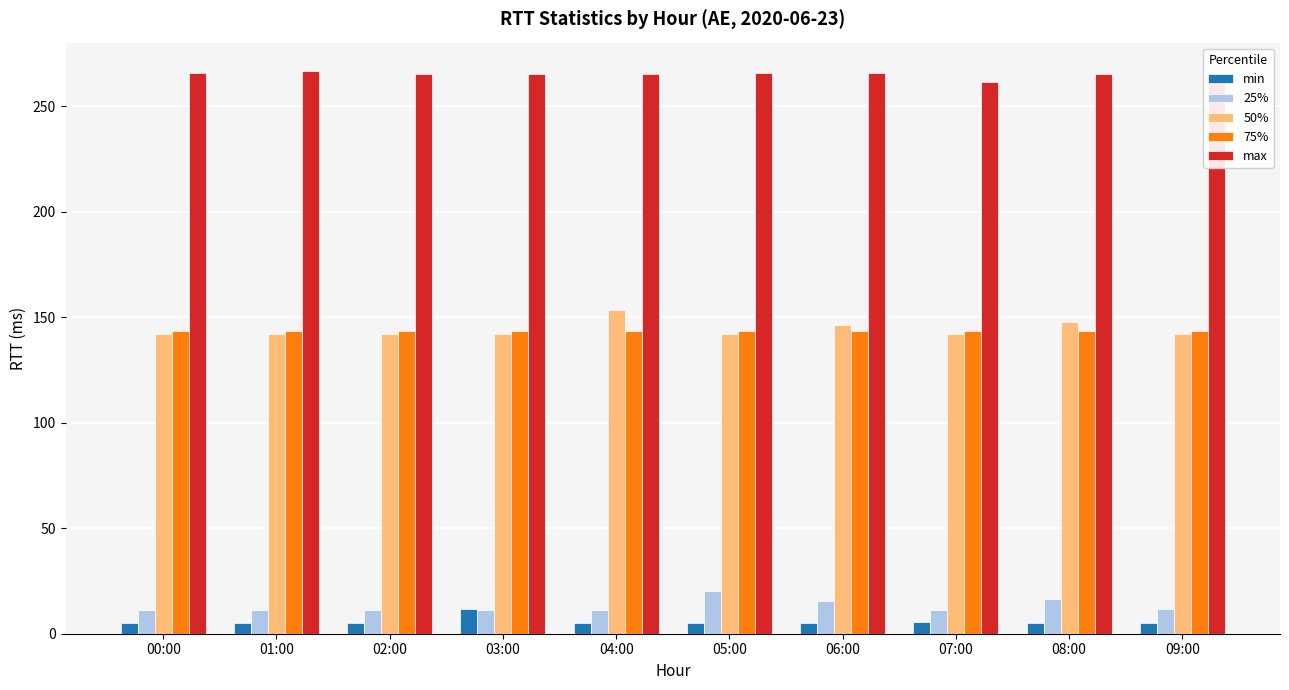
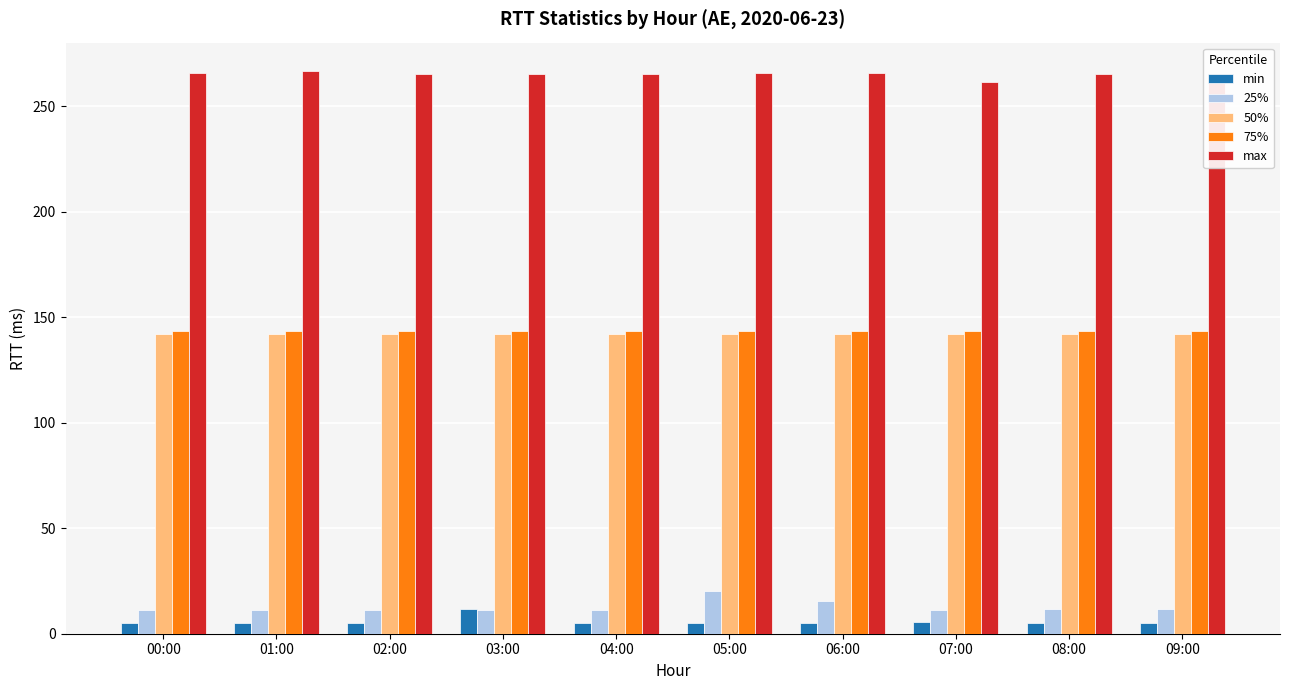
  {
    "min": {
      "00:00": 5,
      "01:00": 5,
      "02:00": 5,
      "03:00": 12,
      "04:00": 5,
      "05:00": 5,
      "06:00": 5,
      "07:00": 5,
      "08:00": 5,
      "09:00": 5
    },
    "25%": {
      "00:00": 11,
      "01:00": 11,
      "02:00": 11,
      "03:00": 11,
      "04:00": 11,
      "05:00": 20,
      "06:00": 16,
      "07:00": 11,
-     "08:00": 17,
+     "08:00": 11,
      "09:00": 11
    },
    "50%": {
      "00:00": 142,
      "01:00": 142,
      "02:00": 142,
      "03:00": 142,
-     "04:00": 153,
+     "04:00": 142,
      "05:00": 142,
-     "06:00": 146,
+     "06:00": 142,
      "07:00": 142,
-     "08:00": 148,
+     "08:00": 142,
      "09:00": 142
    },
    "75%": {
      "00:00": 143,
      "01:00": 143,
      "02:00": 143,
      "03:00": 143,
      "04:00": 143,
      "05:00": 143,
      "06:00": 144,
      "07:00": 144,
      "08:00": 143,
      "09:00": 144
    },
    "max": {
      "00:00": 266,
      "01:00": 267,
      "02:00": 266,
      "03:00": 265,
      "04:00": 266,
      "05:00": 266,
      "06:00": 266,
      "07:00": 262,
      "08:00": 266
    }
  }
